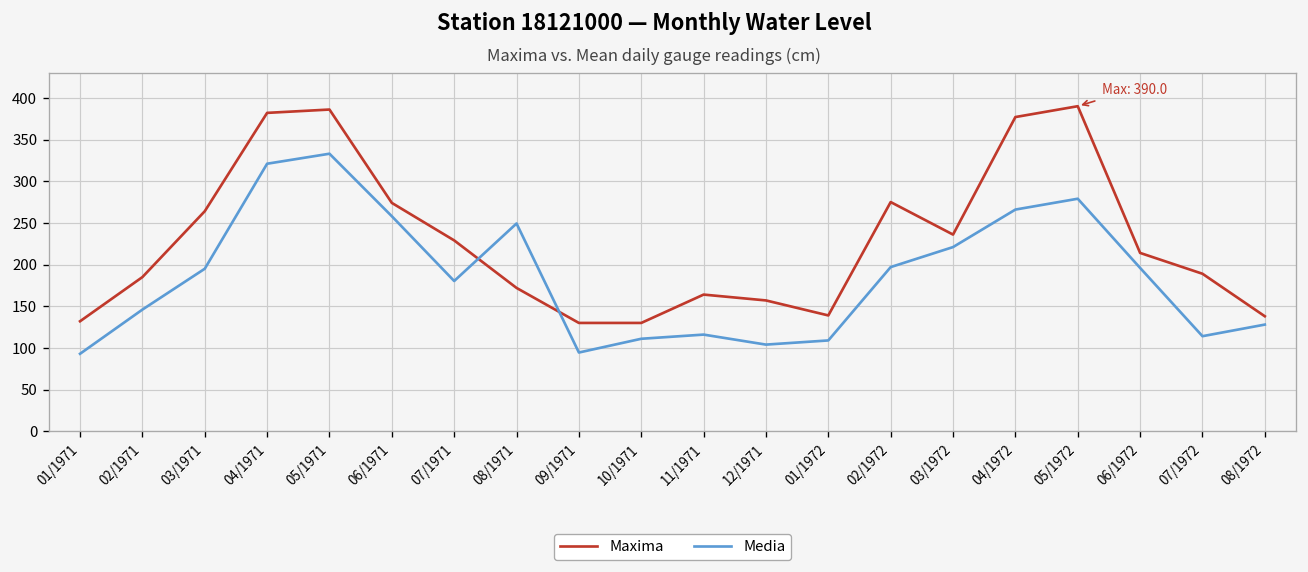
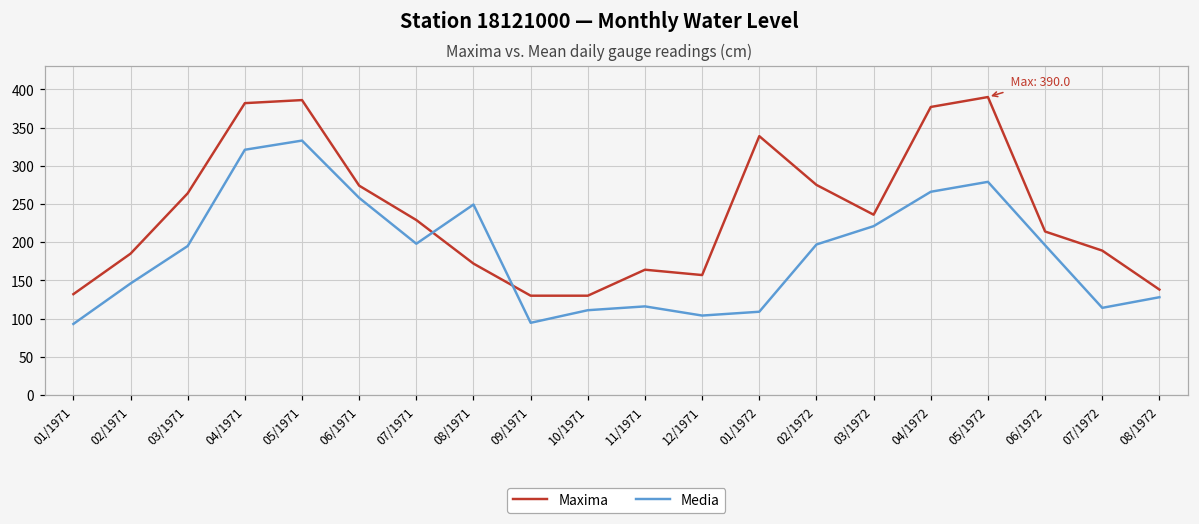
  {
    "Maxima": {
      "01/1971": 130,
      "02/1971": 190,
      "03/1971": 260,
      "04/1971": 380,
      "05/1971": 390,
      "06/1971": 270,
      "07/1971": 230,
      "08/1971": 170,
      "09/1971": 130,
      "10/1971": 130,
      "11/1971": 160,
      "12/1971": 160,
-     "01/1972": 140,
+     "01/1972": 340,
      "02/1972": 280,
      "03/1972": 240,
      "04/1972": 380,
      "06/1972": 210,
      "07/1972": 190,
      "08/1972": 140
    },
    "Media": {
      "01/1971": 90,
      "02/1971": 150,
      "03/1971": 200,
      "04/1971": 320,
      "05/1971": 330,
      "06/1971": 260,
-     "07/1971": 180,
+     "07/1971": 200,
      "08/1971": 250,
      "09/1971": 90,
      "10/1971": 110,
      "11/1971": 120,
      "12/1971": 100,
      "01/1972": 110,
      "02/1972": 200,
      "03/1972": 220,
      "04/1972": 270,
      "05/1972": 280,
      "06/1972": 200,
      "07/1972": 110,
      "08/1972": 130
    }
  }
